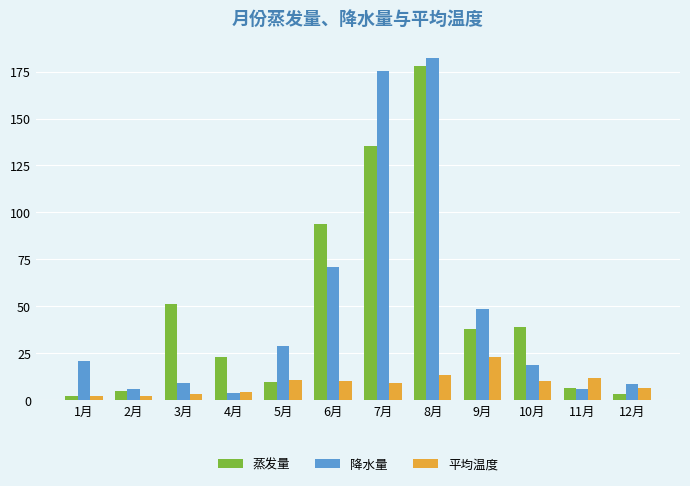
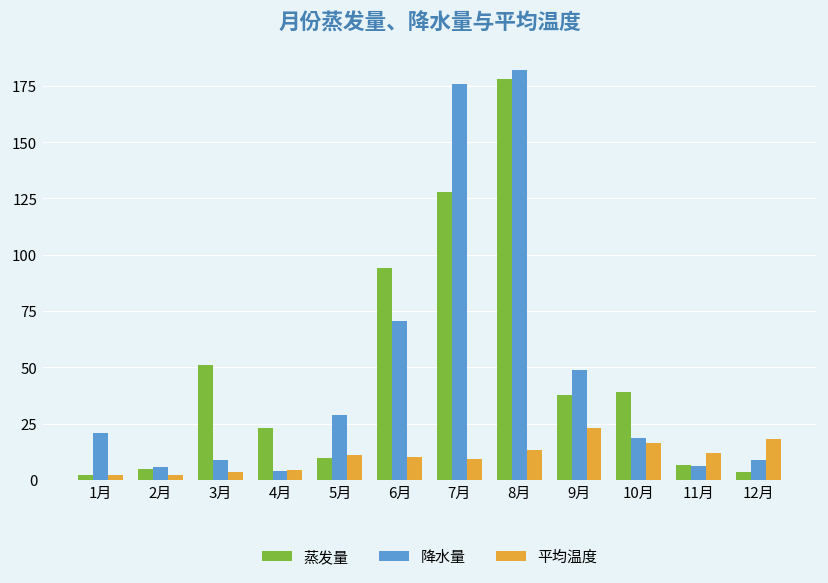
  {
    "蒸发量": {
      "1月": 2,
      "2月": 5,
      "3月": 51,
      "4月": 23,
      "5月": 10,
      "6月": 94,
-     "7月": 136,
+     "7月": 128,
      "8月": 178,
      "9月": 38,
      "10月": 39,
      "11月": 6,
      "12月": 3
    },
    "降水量": {
      "1月": 21,
      "2月": 6,
      "3月": 9,
      "4月": 4,
      "5月": 29,
      "6月": 71,
      "7月": 176,
      "8月": 182,
      "9月": 49,
      "10月": 19,
      "11月": 6,
      "12月": 9
    },
    "平均温度": {
      "1月": 2,
      "2月": 2,
      "3月": 3,
      "4月": 5,
      "5月": 11,
      "6月": 10,
      "7月": 9,
      "8月": 13,
      "9月": 23,
-     "10月": 10,
+     "10月": 17,
      "11月": 12,
-     "12月": 6
+     "12月": 18
    }
  }
